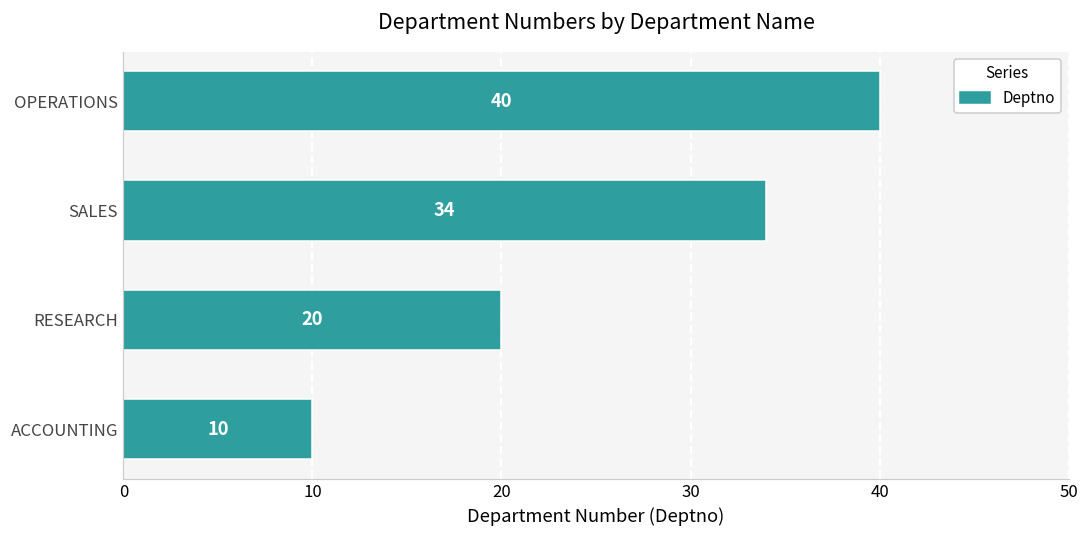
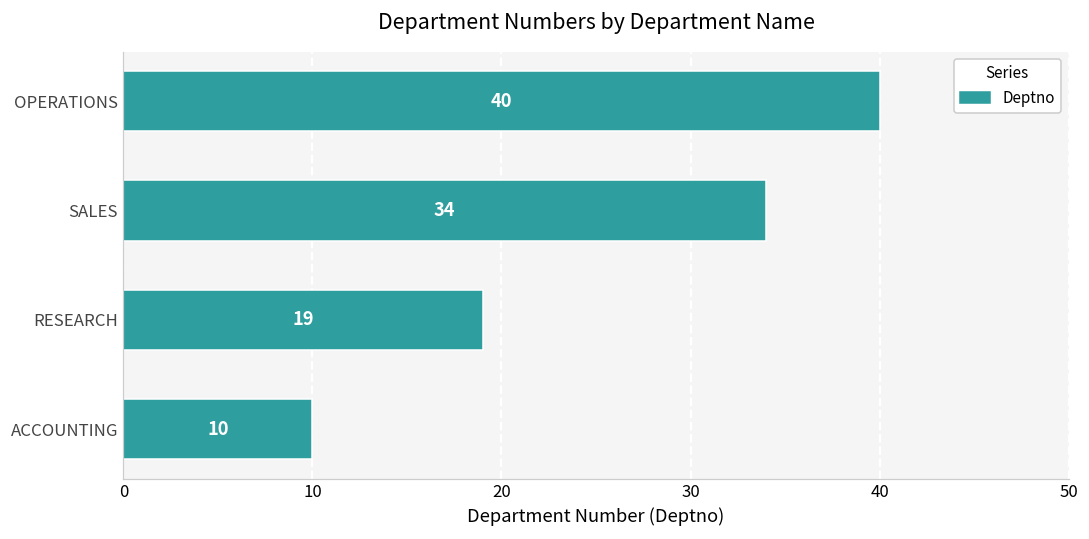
  {
    "OPERATIONS": 40,
    "SALES": 34,
-   "RESEARCH": 20,
+   "RESEARCH": 19,
    "ACCOUNTING": 10
  }
